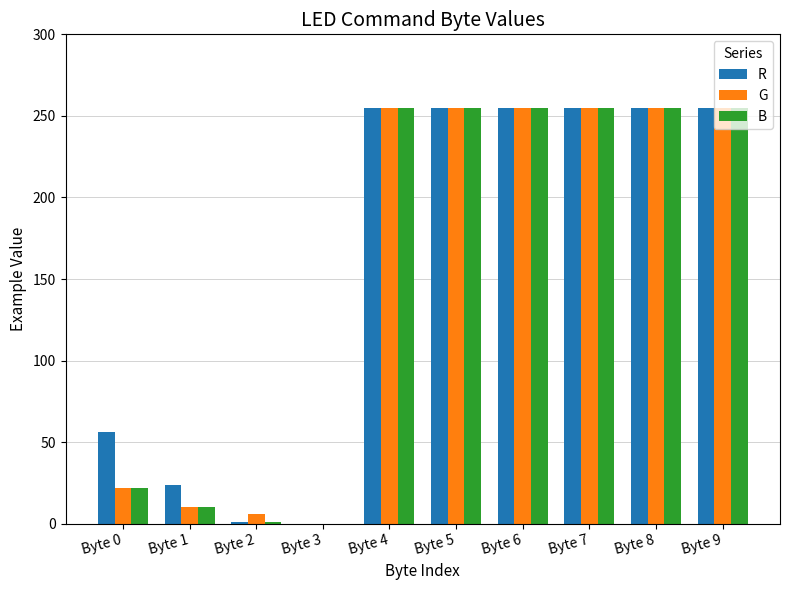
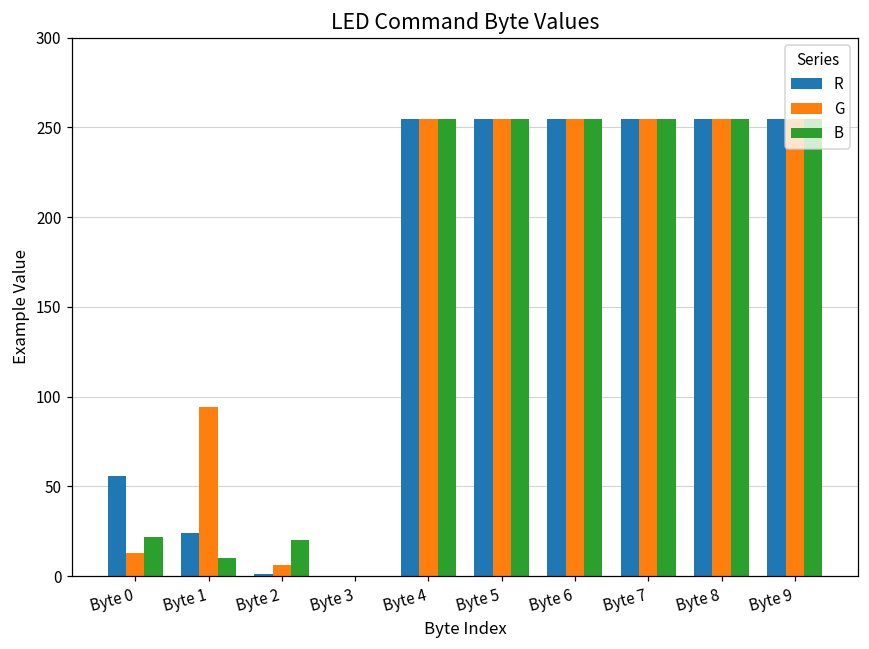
  {
    "R": {
      "Byte 0": 56,
      "Byte 1": 24,
      "Byte 3": 0,
      "Byte 4": 255,
      "Byte 5": 255,
      "Byte 6": 255,
      "Byte 7": 255,
      "Byte 8": 255,
      "Byte 9": 255
    },
    "G": {
-     "Byte 0": 22,
-     "Byte 1": 10,
+     "Byte 0": 13,
+     "Byte 1": 94,
      "Byte 2": 6,
      "Byte 3": 0,
      "Byte 4": 255,
      "Byte 5": 255,
      "Byte 6": 255,
      "Byte 7": 255,
      "Byte 8": 255
    },
    "B": {
      "Byte 0": 22,
      "Byte 1": 10,
-     "Byte 2": 1,
+     "Byte 2": 20,
      "Byte 3": 0,
      "Byte 4": 255,
      "Byte 5": 255,
      "Byte 6": 255,
      "Byte 7": 255,
      "Byte 8": 255
    }
  }
